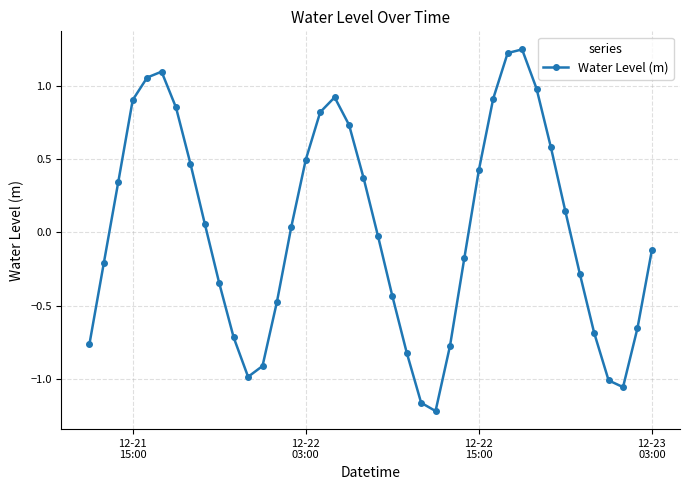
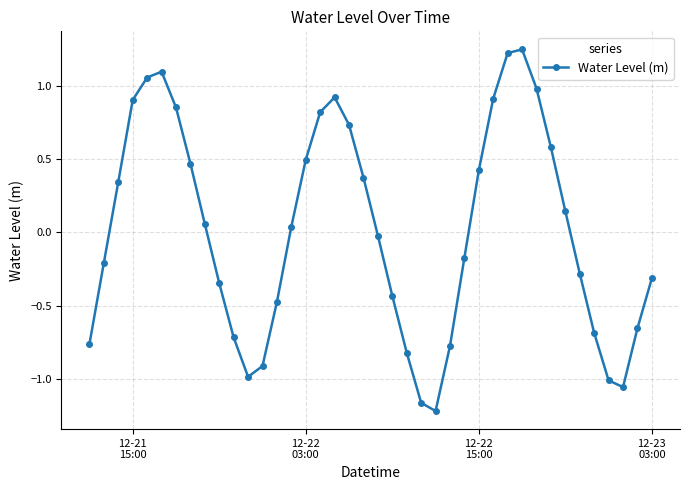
  {
    "12-21 15:00": 0.90,
    "12-22 03:00": 0.50,
    "12-22 15:00": 0.42,
-   "12-23 03:00": -0.12
+   "12-23 03:00": -0.31
  }
